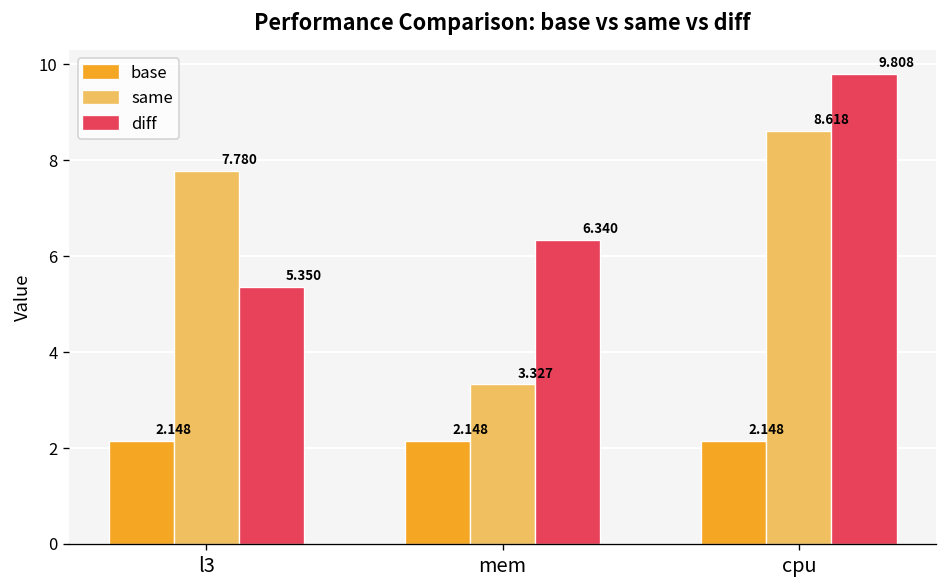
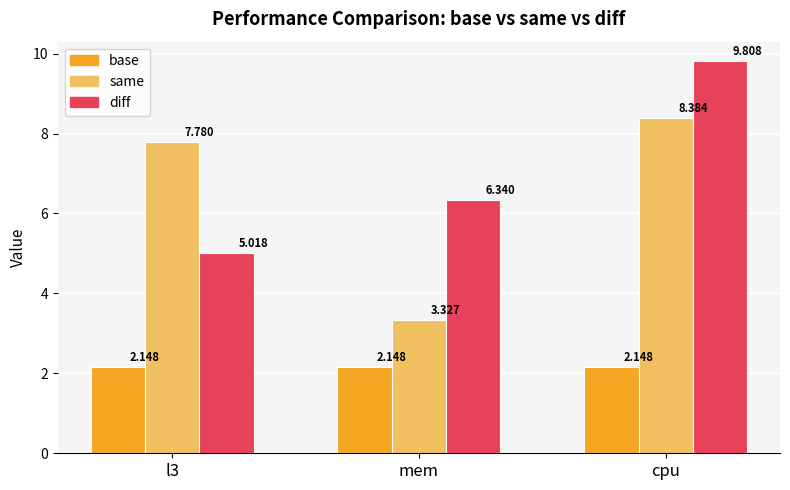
  {
    "base": {
      "l3": 2.148,
      "mem": 2.148,
      "cpu": 2.148
    },
    "same": {
      "l3": 7.780,
      "mem": 3.327,
-     "cpu": 8.618
+     "cpu": 8.384
    },
    "diff": {
-     "l3": 5.350,
+     "l3": 5.018,
      "mem": 6.340,
      "cpu": 9.808
    }
  }
